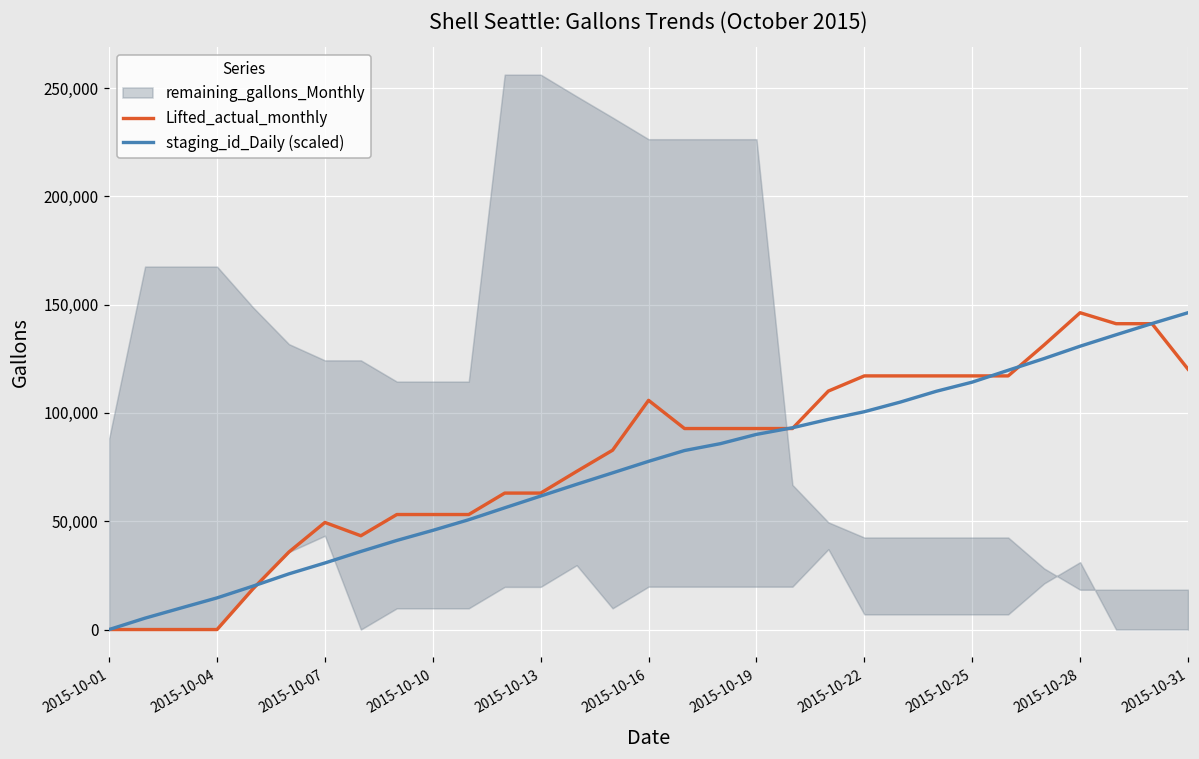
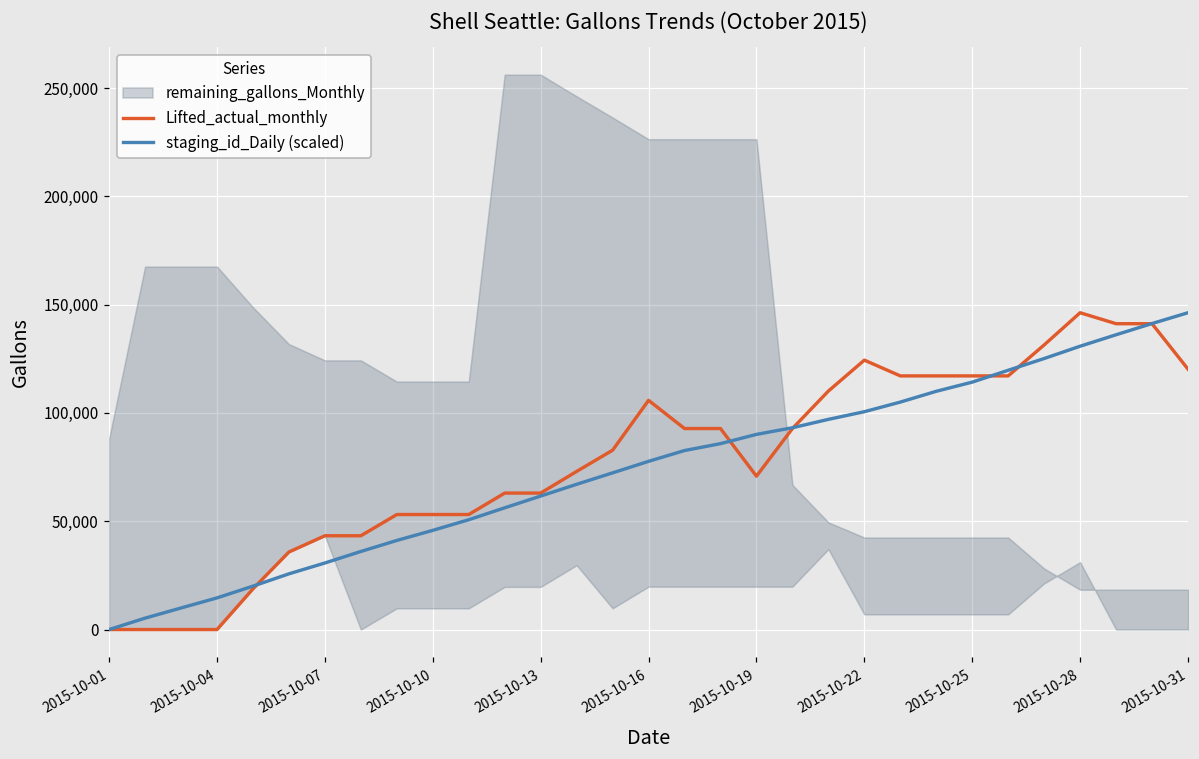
  {
    "Lifted_actual_monthly": {
      "2015-10-04": "0",
-     "2015-10-07": "49,000",
+     "2015-10-07": "43,000",
      "2015-10-10": "53,000",
      "2015-10-13": "63,000",
      "2015-10-16": "106,000",
-     "2015-10-19": "93,000",
-     "2015-10-22": "117,000",
+     "2015-10-19": "71,000",
+     "2015-10-22": "124,000",
      "2015-10-25": "117,000",
      "2015-10-28": "146,000",
      "2015-10-31": "120,000"
    }
  }
